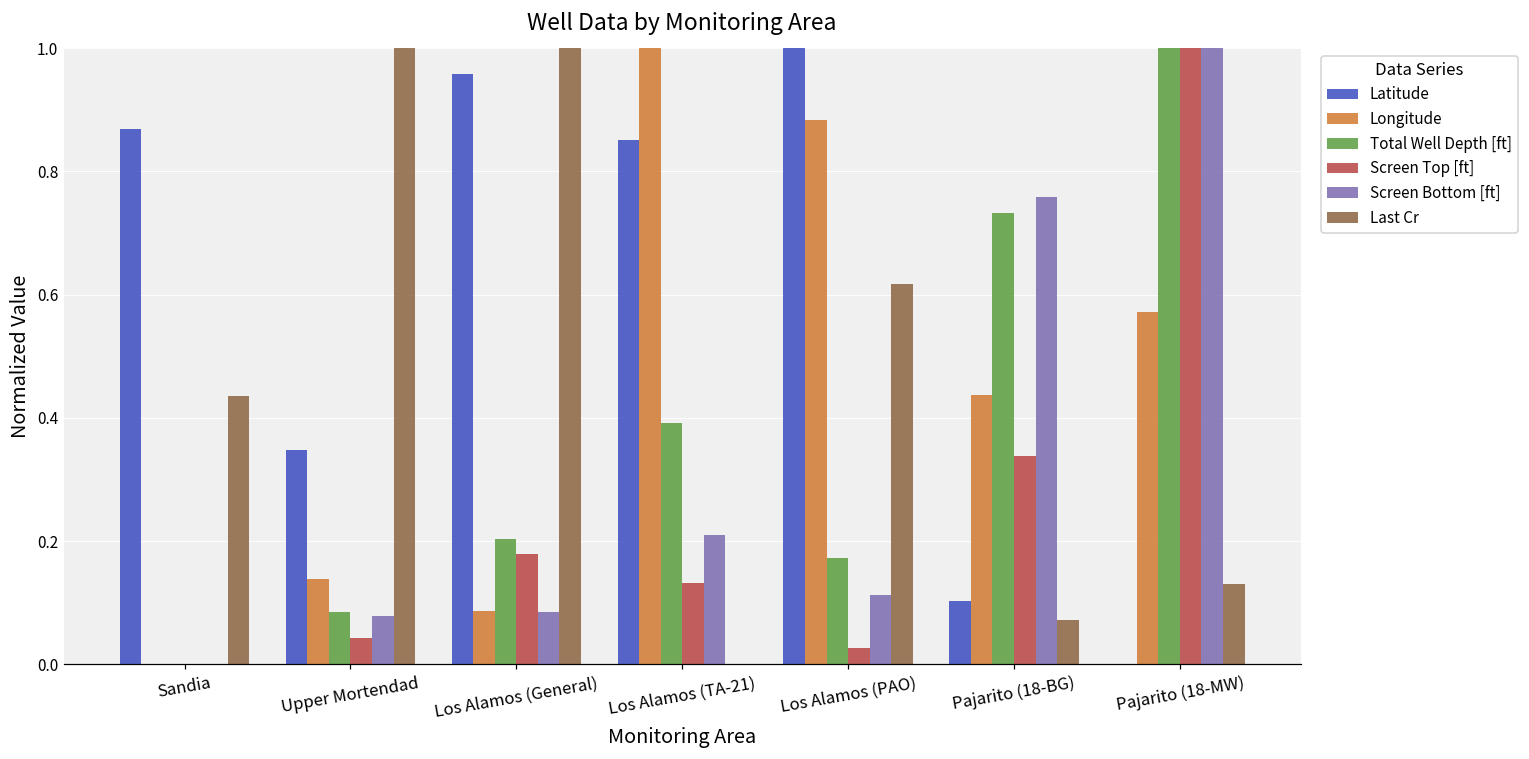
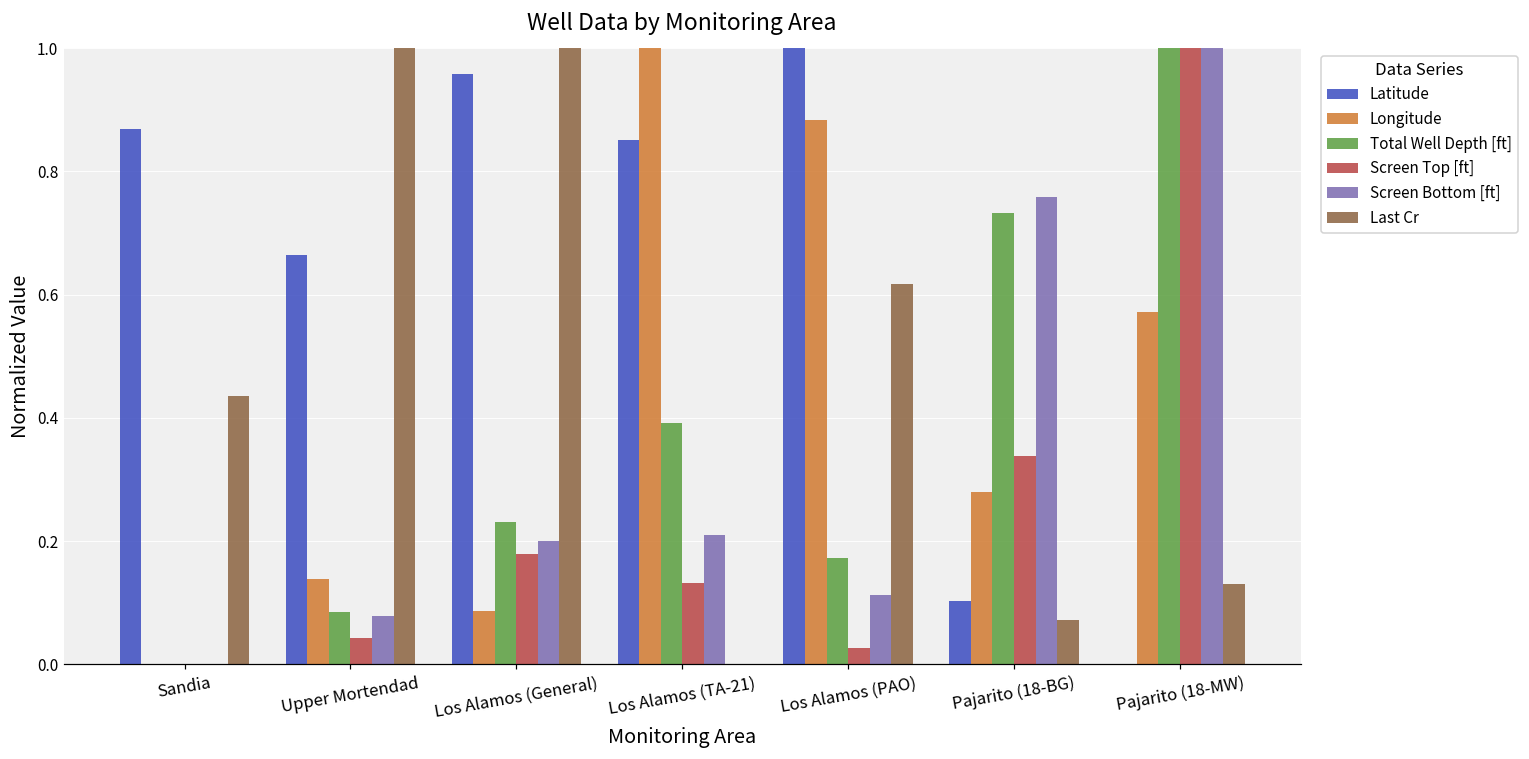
  {
    "Latitude": {
      "Sandia": 0.87,
-     "Upper Mortendad": 0.35,
+     "Upper Mortendad": 0.66,
      "Los Alamos (General)": 0.96,
      "Los Alamos (TA-21)": 0.85,
      "Los Alamos (PAO)": 1.00,
      "Pajarito (18-BG)": 0.10,
      "Pajarito (18-MW)": 0.00
    },
    "Longitude": {
      "Sandia": 0.00,
      "Upper Mortendad": 0.14,
      "Los Alamos (General)": 0.09,
      "Los Alamos (TA-21)": 1.00,
      "Los Alamos (PAO)": 0.88,
-     "Pajarito (18-BG)": 0.44,
+     "Pajarito (18-BG)": 0.28,
      "Pajarito (18-MW)": 0.57
    },
    "Total Well Depth [ft]": {
      "Sandia": 0.00,
      "Upper Mortendad": 0.08,
-     "Los Alamos (General)": 0.20,
+     "Los Alamos (General)": 0.23,
      "Los Alamos (TA-21)": 0.39,
      "Los Alamos (PAO)": 0.17,
      "Pajarito (18-BG)": 0.73,
      "Pajarito (18-MW)": 1.00
    },
    "Screen Bottom [ft]": {
      "Sandia": 0.00,
      "Upper Mortendad": 0.08,
-     "Los Alamos (General)": 0.08,
+     "Los Alamos (General)": 0.20,
      "Los Alamos (TA-21)": 0.21,
      "Los Alamos (PAO)": 0.11,
      "Pajarito (18-BG)": 0.76,
      "Pajarito (18-MW)": 1.00
    }
  }
